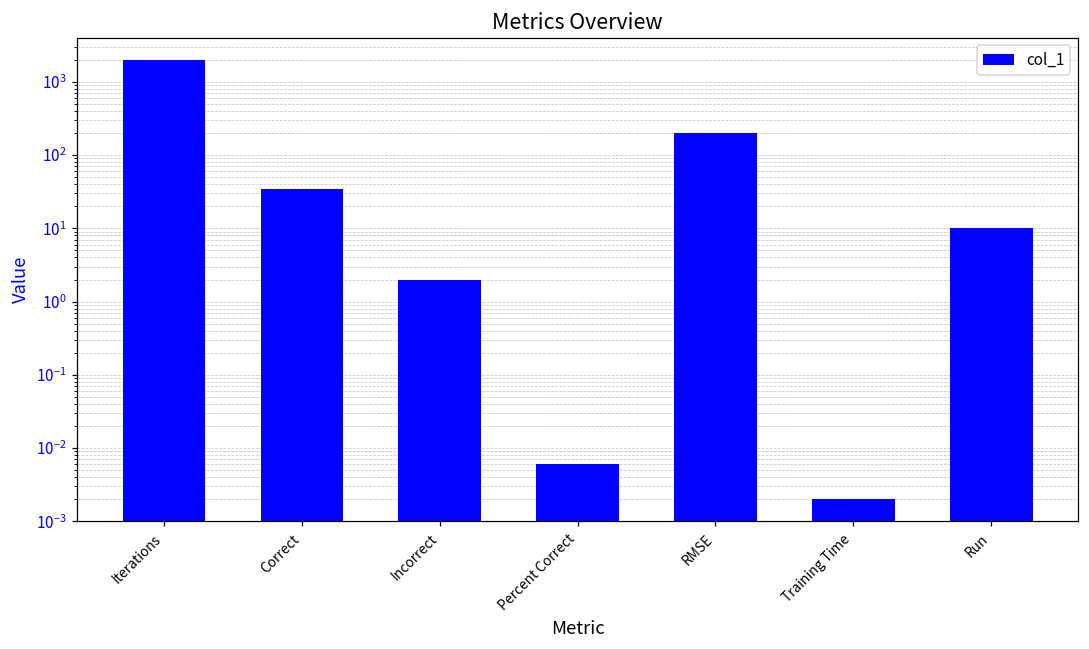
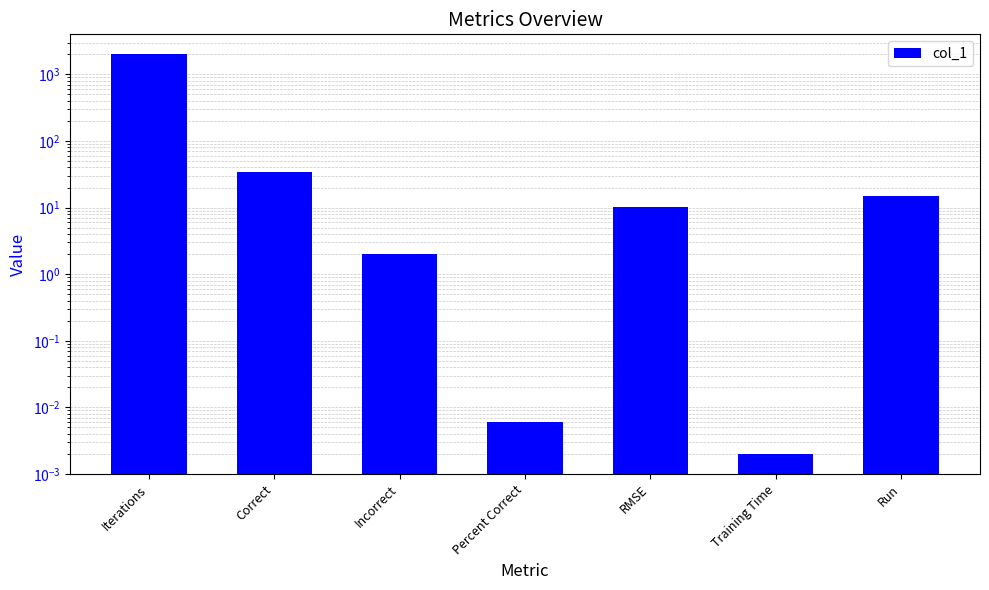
  {
    "Iterations": 2000,
    "Correct": 30,
    "Incorrect": 2,
    "Percent Correct": 0.006,
-   "RMSE": 200,
+   "RMSE": 10,
    "Training Time": 0.0020,
-   "Run": 10
+   "Run": 15
  }
